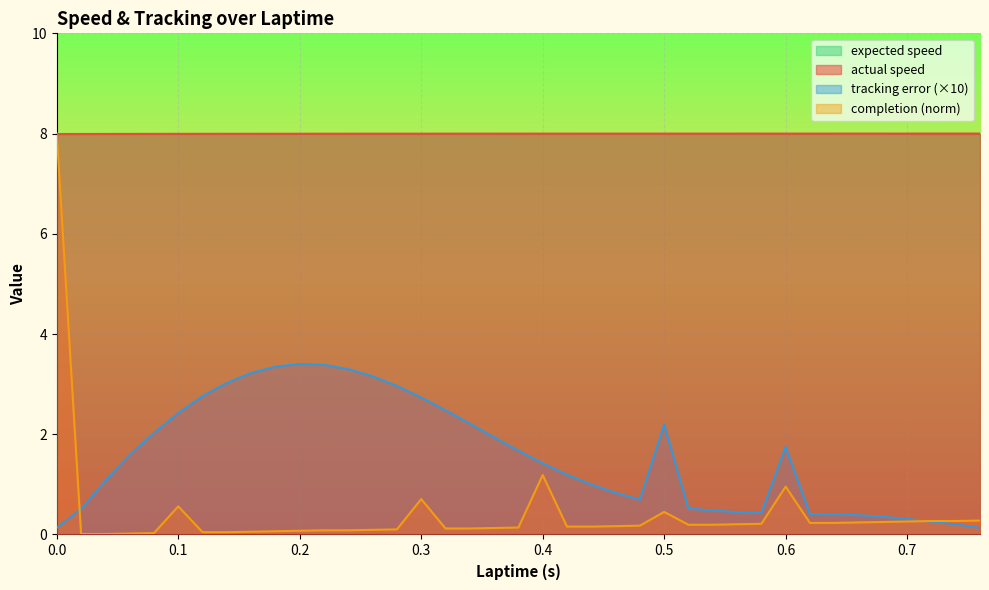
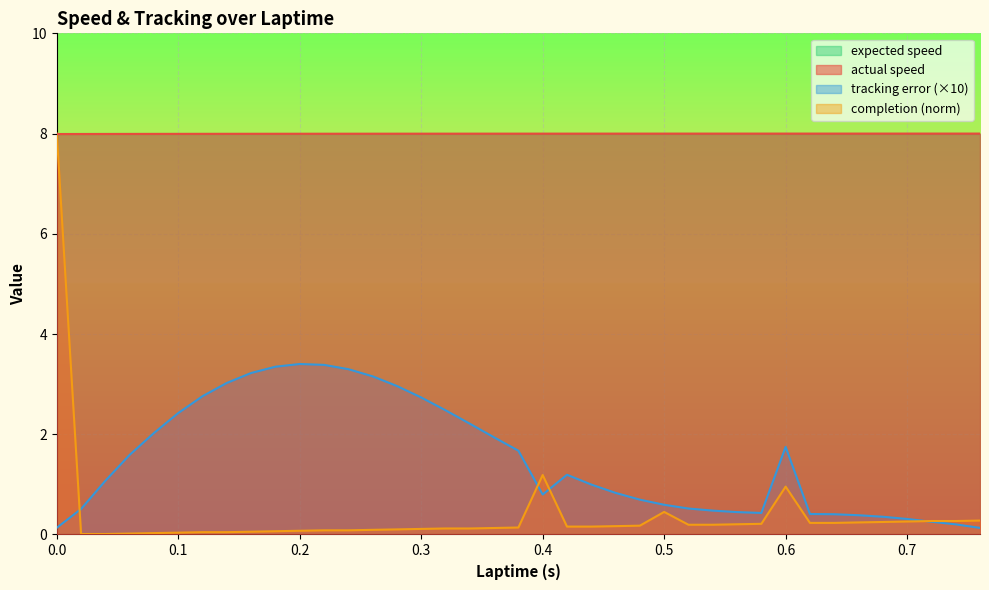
  {
    "actual speed": {
      "0.1": 8.0,
      "0.2": 8.0,
      "0.3": 8.0,
      "0.4": 8.0,
      "0.5": 8.0,
      "0.6": 8.0,
      "0.7": 8.0
    },
    "tracking error (×10)": {
      "0.0": 0.1,
      "0.1": 2.4,
      "0.2": 3.4,
      "0.3": 2.7,
-     "0.4": 1.4,
-     "0.5": 2.2,
+     "0.4": 0.8,
+     "0.5": 0.6,
      "0.6": 1.7
    },
    "completion (norm)": {
-     "0.1": 0.6,
+     "0.1": 0.0,
      "0.2": 0.1,
-     "0.3": 0.7,
+     "0.3": 0.1,
      "0.4": 1.2,
      "0.5": 0.5,
      "0.6": 1.0
    }
  }
